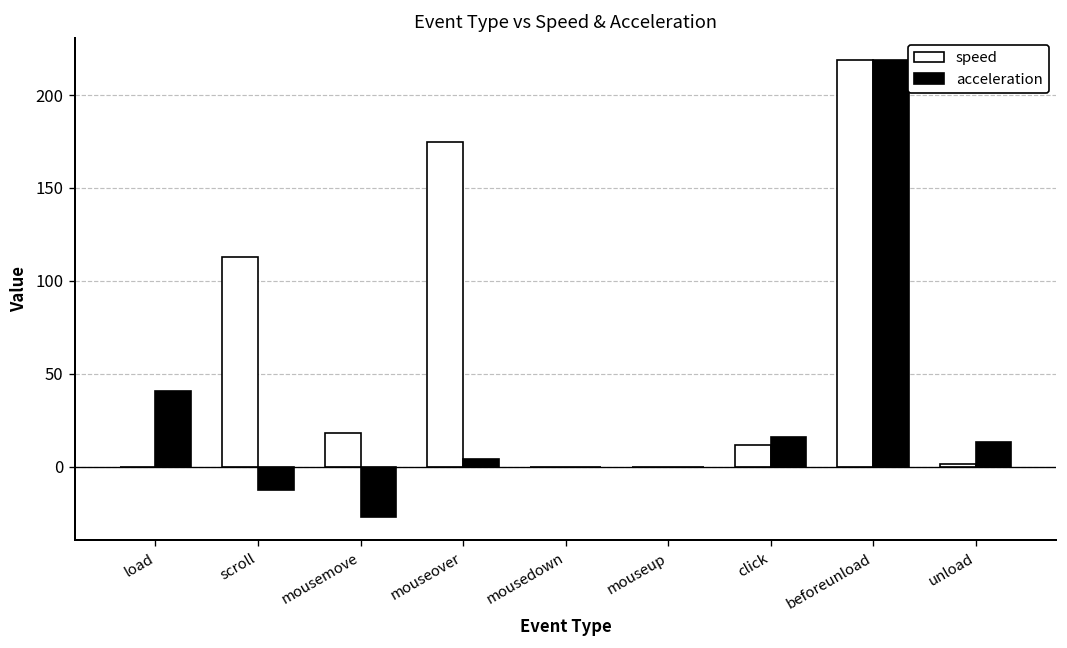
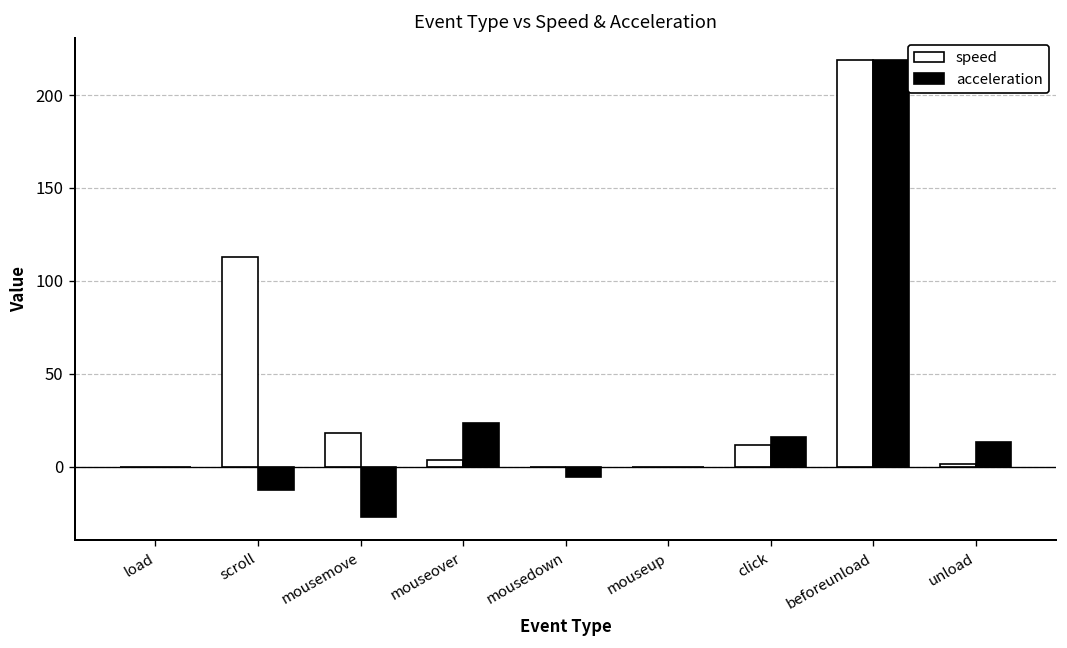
  {
    "speed": {
      "load": 0,
      "scroll": 113,
      "mousemove": 18,
-     "mouseover": 175,
+     "mouseover": 4,
      "mouseup": 0,
      "click": 12,
      "beforeunload": 219
    },
    "acceleration": {
-     "load": 41,
+     "load": 0,
      "scroll": -12,
      "mousemove": -27,
-     "mouseover": 4,
-     "mousedown": 0,
+     "mouseover": 23,
+     "mousedown": -6,
      "click": 16,
      "beforeunload": 219,
      "unload": 14
    }
  }
